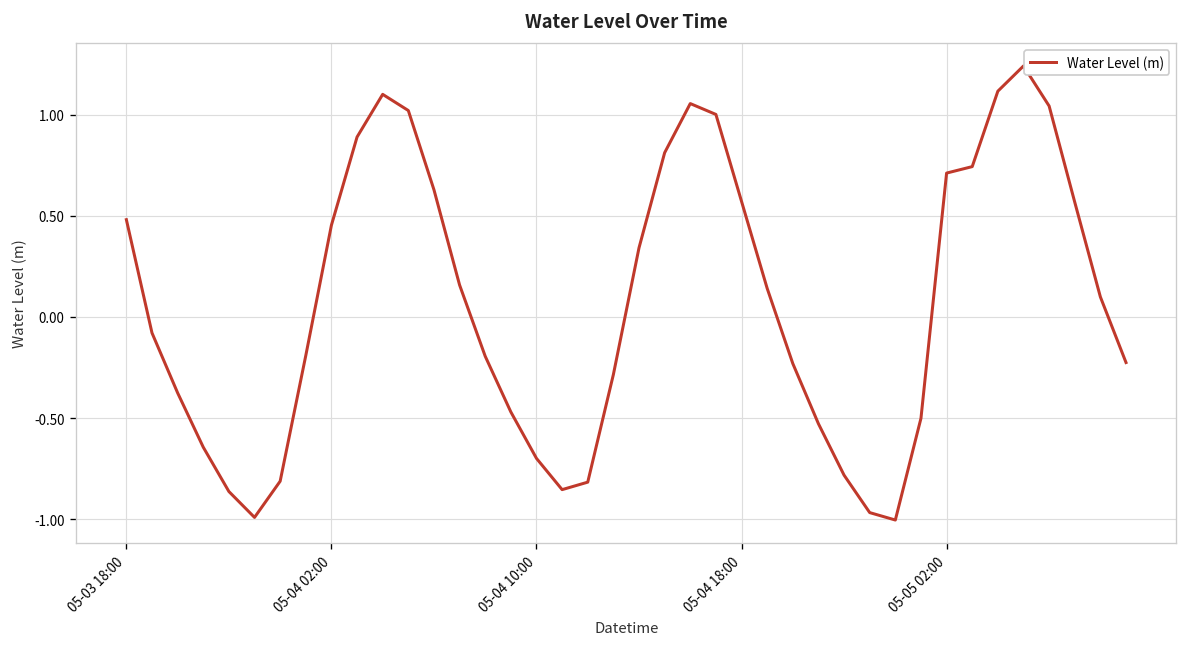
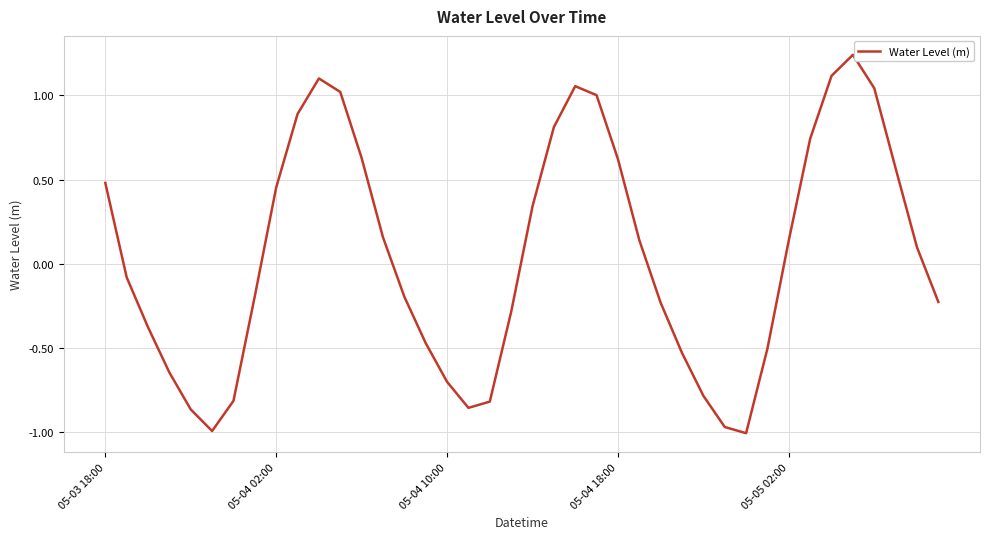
  {
    "05-03 18:00": 0.48,
    "05-04 02:00": 0.45,
    "05-04 10:00": -0.70,
-   "05-04 18:00": 0.57,
-   "05-05 02:00": 0.71
+   "05-04 18:00": 0.62,
+   "05-05 02:00": 0.14
  }
